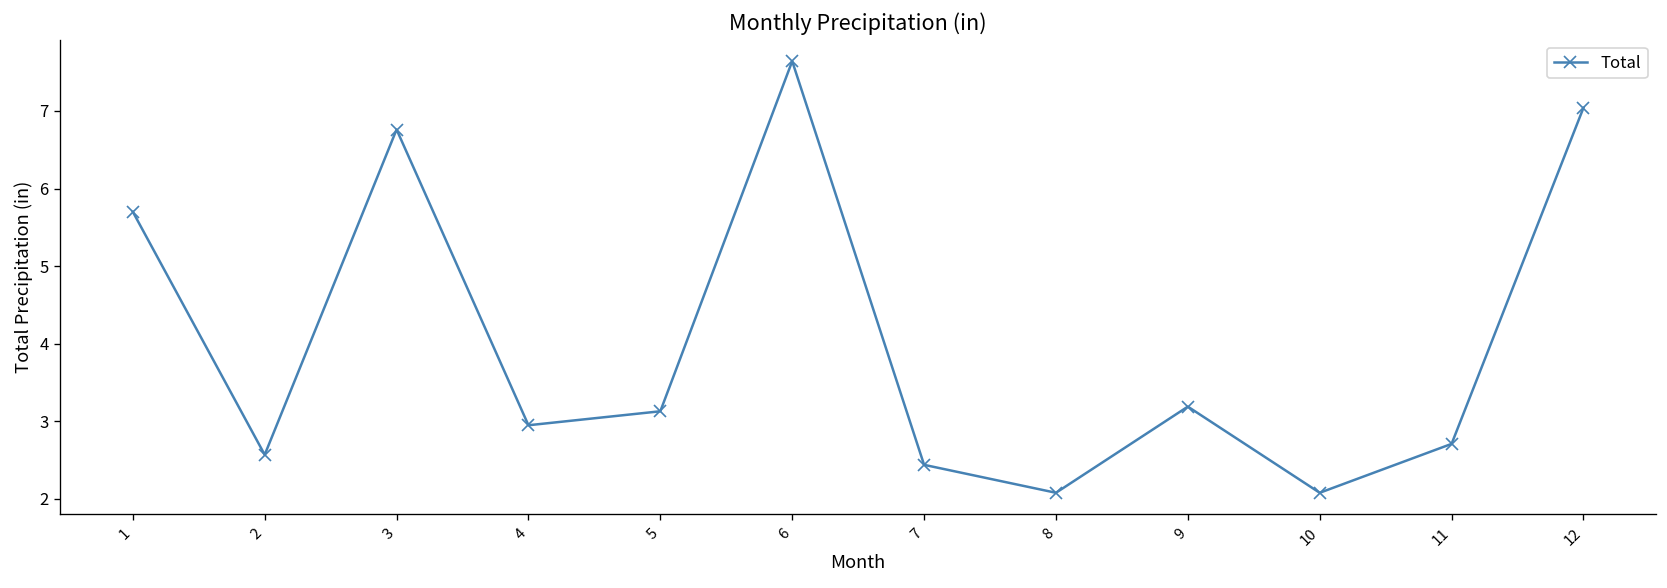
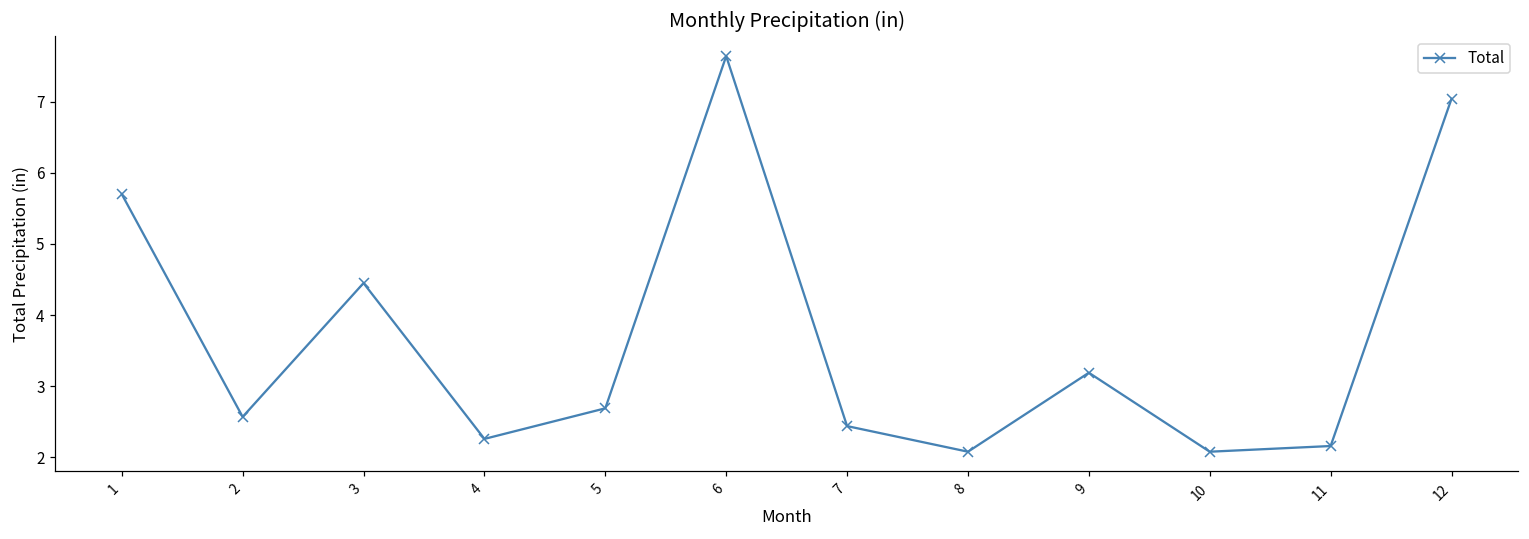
  {
    "1": 5.7,
    "2": 2.6,
-   "3": 6.8,
-   "4": 3.0,
-   "5": 3.1,
+   "3": 4.5,
+   "4": 2.3,
+   "5": 2.7,
    "6": 7.6,
    "7": 2.4,
    "8": 2.1,
    "9": 3.2,
    "10": 2.1,
-   "11": 2.7,
+   "11": 2.2,
    "12": 7.0
  }
